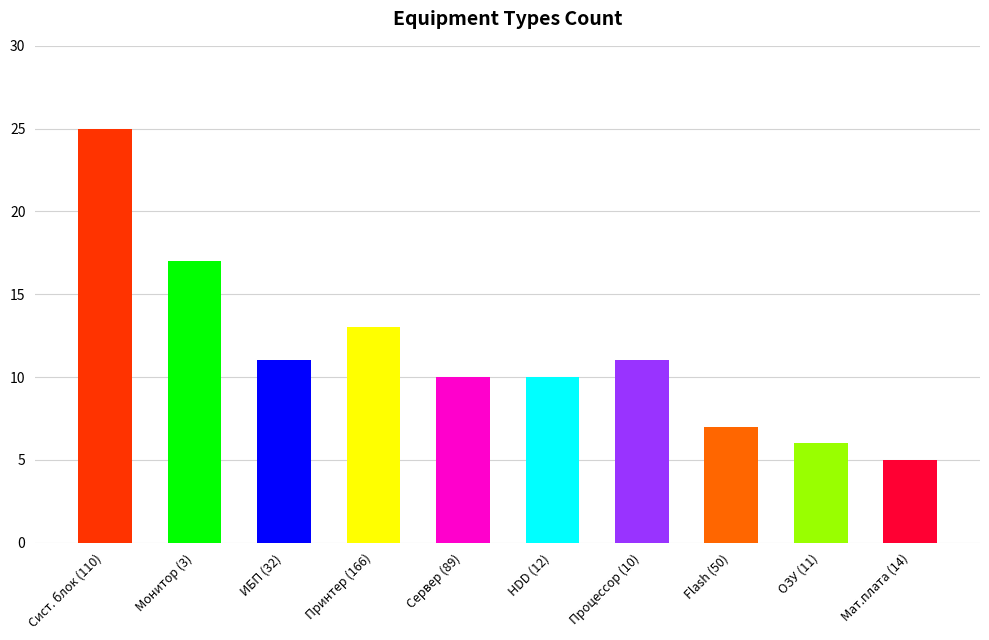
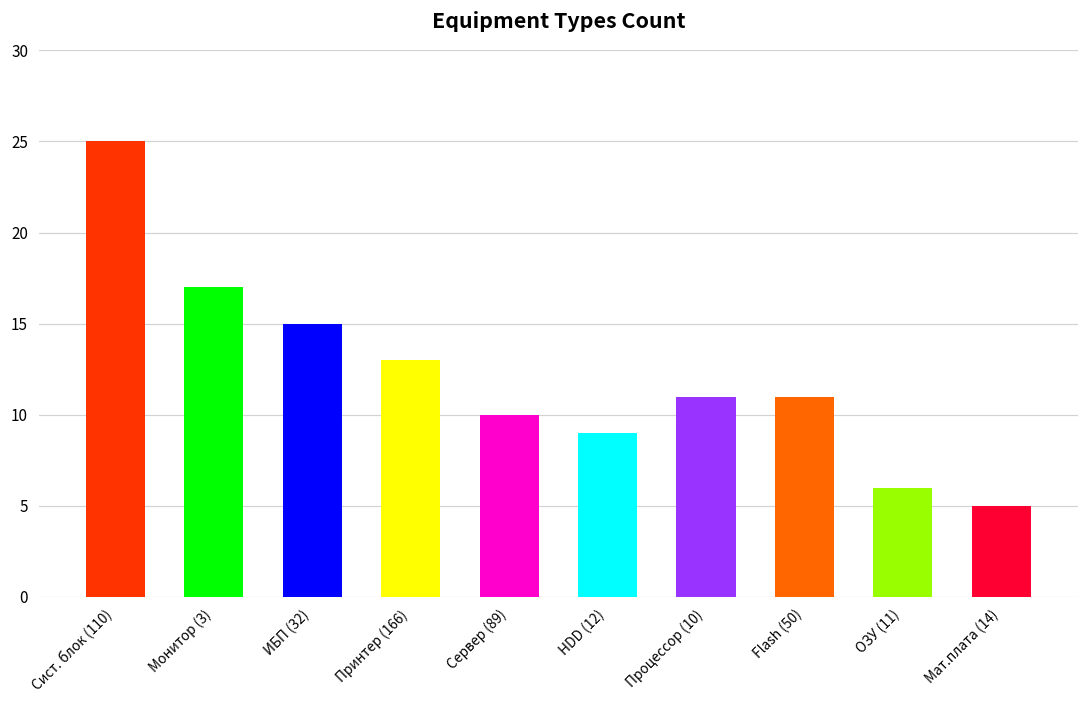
  {
    "Сист. блок (110)": 25,
    "Монитор (3)": 17,
-   "ИБП (32)": 11,
+   "ИБП (32)": 15,
    "Принтер (166)": 13,
    "Сервер (89)": 10,
-   "HDD (12)": 10,
+   "HDD (12)": 9,
    "Процессор (10)": 11,
-   "Flash (50)": 7,
+   "Flash (50)": 11,
    "ОЗУ (11)": 6,
    "Мат.плата (14)": 5
  }
